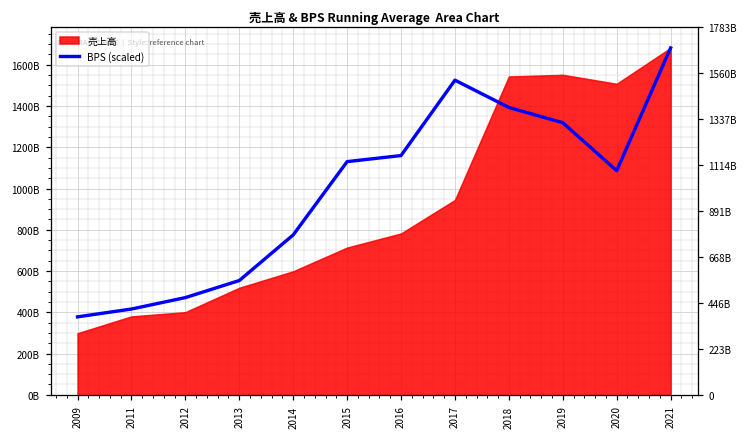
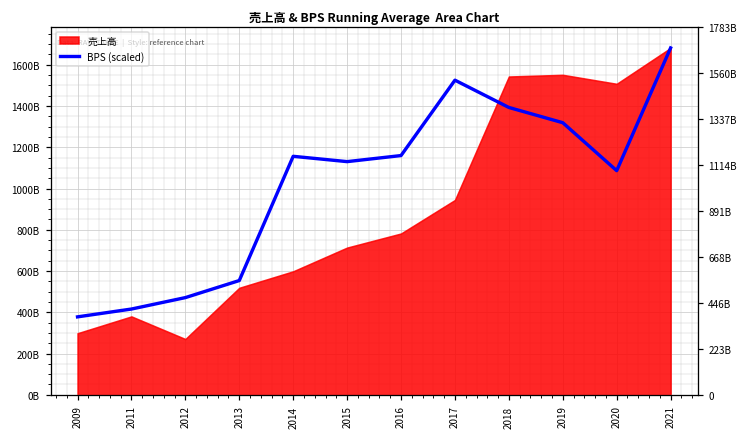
  {
    "BPS (scaled)": {
      "2009": 380000000000,
      "2011": 420000000000,
      "2012": 470000000000,
      "2013": 550000000000,
-     "2014": 780000000000,
+     "2014": 1160000000000,
      "2015": 1130000000000,
      "2016": 1160000000000,
      "2017": 1530000000000,
      "2018": 1390000000000,
      "2019": 1320000000000,
      "2020": 1090000000000
    },
    "売上高": {
      "2009": 300000000000,
      "2011": 380000000000,
-     "2012": 400000000000,
+     "2012": 270000000000,
      "2013": 520000000000,
      "2014": 600000000000,
      "2015": 710000000000,
      "2016": 780000000000,
      "2017": 940000000000,
      "2018": 1540000000000,
      "2019": 1550000000000,
      "2020": 1510000000000
    }
  }
